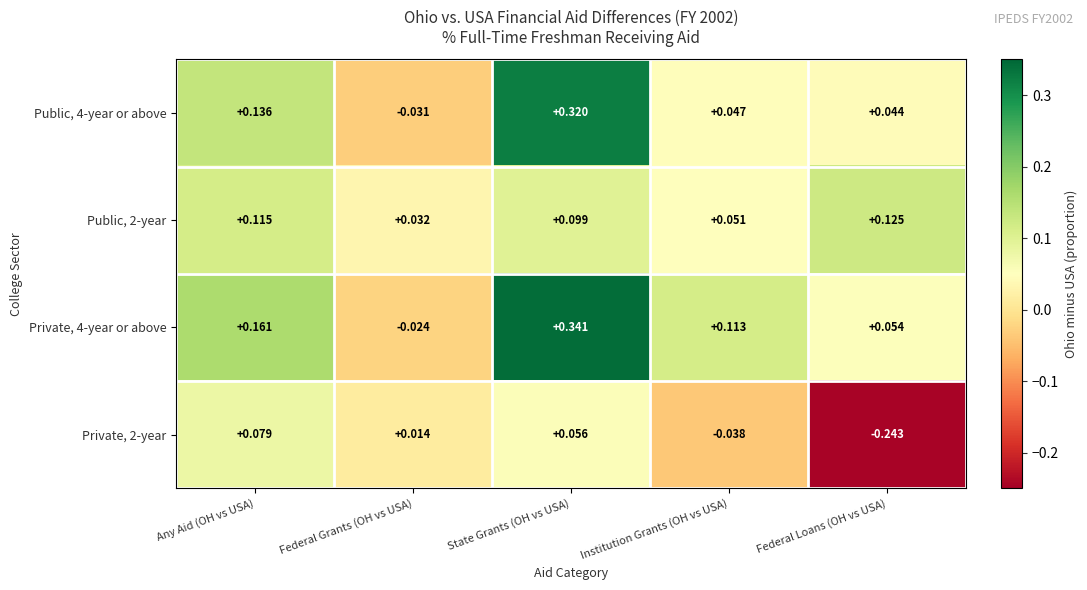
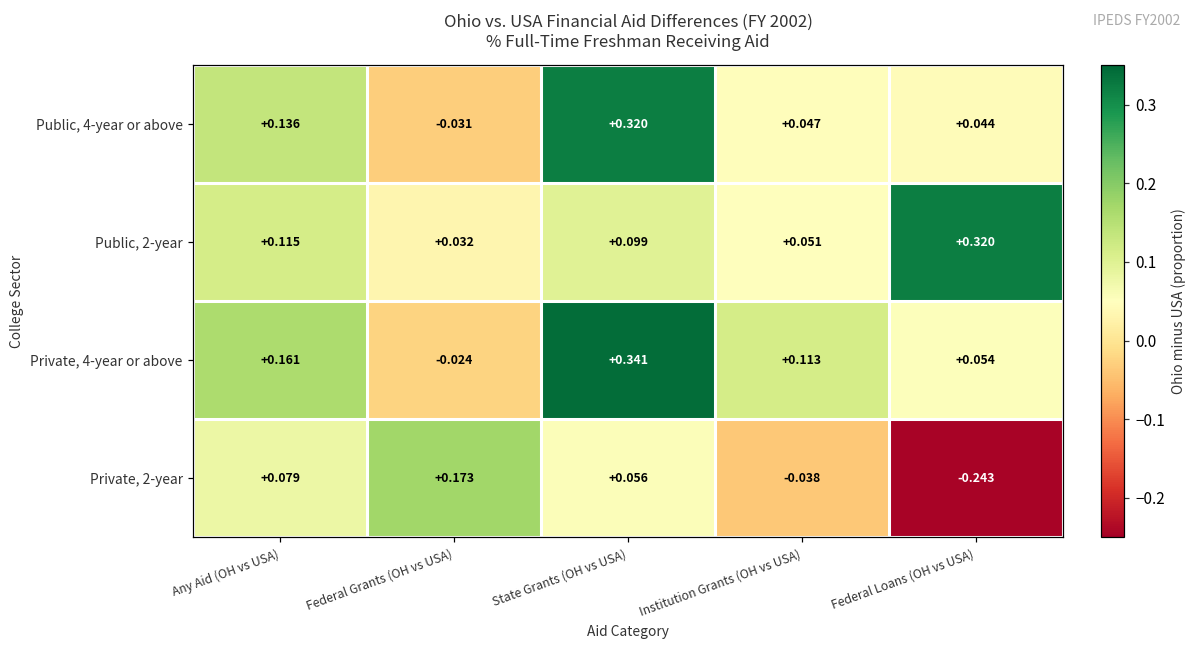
  {
    "Public, 4-year or above": {
      "Any Aid (OH vs USA)": "+0.136",
      "Federal Grants (OH vs USA)": "-0.031",
      "State Grants (OH vs USA)": "+0.320",
      "Institution Grants (OH vs USA)": "+0.047",
      "Federal Loans (OH vs USA)": "+0.044"
    },
    "Public, 2-year": {
      "Any Aid (OH vs USA)": "+0.115",
      "Federal Grants (OH vs USA)": "+0.032",
      "State Grants (OH vs USA)": "+0.099",
      "Institution Grants (OH vs USA)": "+0.051",
-     "Federal Loans (OH vs USA)": "+0.125"
+     "Federal Loans (OH vs USA)": "+0.320"
    },
    "Private, 4-year or above": {
      "Any Aid (OH vs USA)": "+0.161",
      "Federal Grants (OH vs USA)": "-0.024",
      "State Grants (OH vs USA)": "+0.341",
      "Institution Grants (OH vs USA)": "+0.113",
      "Federal Loans (OH vs USA)": "+0.054"
    },
    "Private, 2-year": {
      "Any Aid (OH vs USA)": "+0.079",
-     "Federal Grants (OH vs USA)": "+0.014",
+     "Federal Grants (OH vs USA)": "+0.173",
      "State Grants (OH vs USA)": "+0.056",
      "Institution Grants (OH vs USA)": "-0.038",
      "Federal Loans (OH vs USA)": "-0.243"
    }
  }
